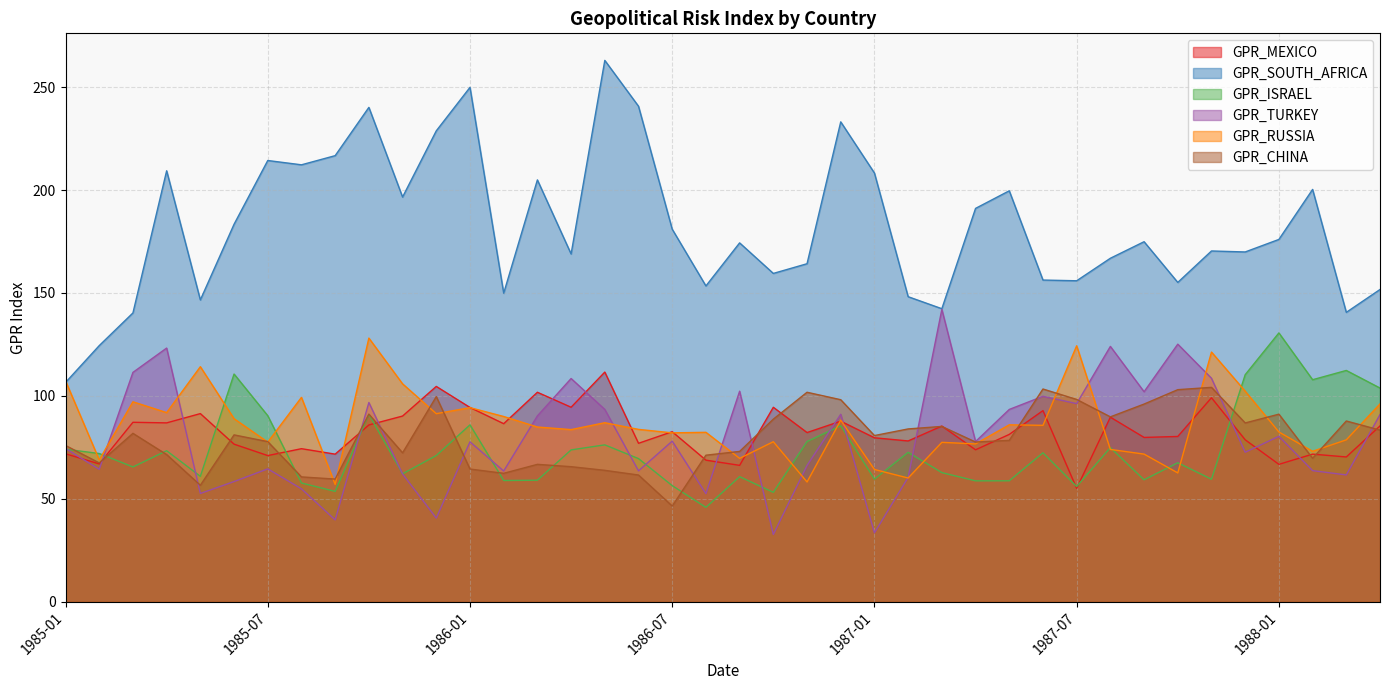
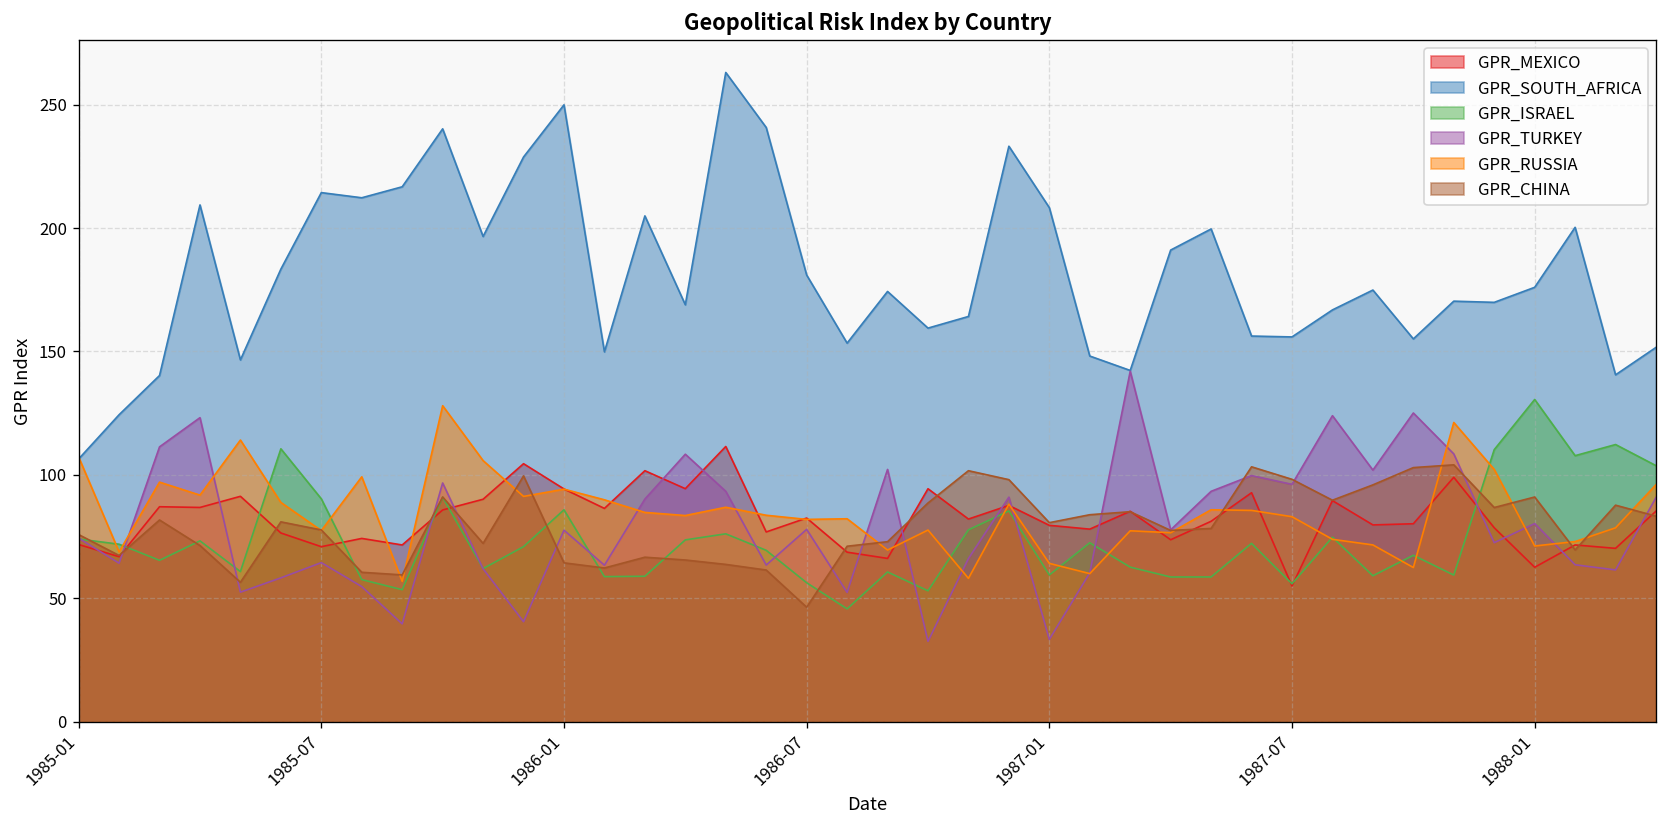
  {
    "GPR_MEXICO": {
      "1985-01": 72,
      "1985-07": 71,
-     "1988-01": 67
+     "1988-01": 63
    },
    "GPR_SOUTH_AFRICA": {
      "1985-07": 214,
      "1986-01": 250,
      "1986-07": 181,
      "1987-01": 208,
      "1987-07": 156,
      "1988-01": 176
    },
    "GPR_ISRAEL": {
      "1985-07": 90,
      "1986-01": 86,
      "1986-07": 56,
      "1987-01": 60,
      "1988-01": 131
    },
    "GPR_TURKEY": {
      "1985-07": 65,
      "1986-01": 78,
      "1986-07": 78,
      "1987-01": 33,
      "1987-07": 96,
      "1988-01": 80
    },
    "GPR_RUSSIA": {
      "1987-01": 64,
-     "1987-07": 124,
-     "1988-01": 82
+     "1987-07": 83,
+     "1988-01": 71
    },
    "GPR_CHINA": {
      "1985-01": 76,
      "1986-01": 64,
      "1986-07": 46,
      "1987-07": 98,
      "1988-01": 91
    }
  }
